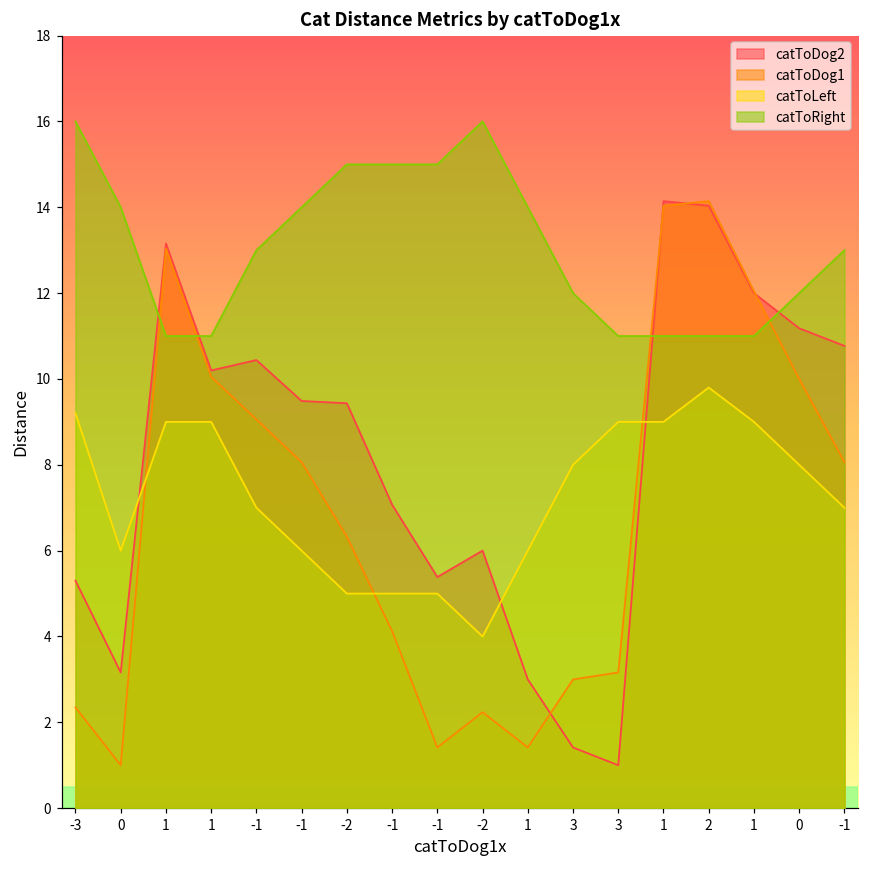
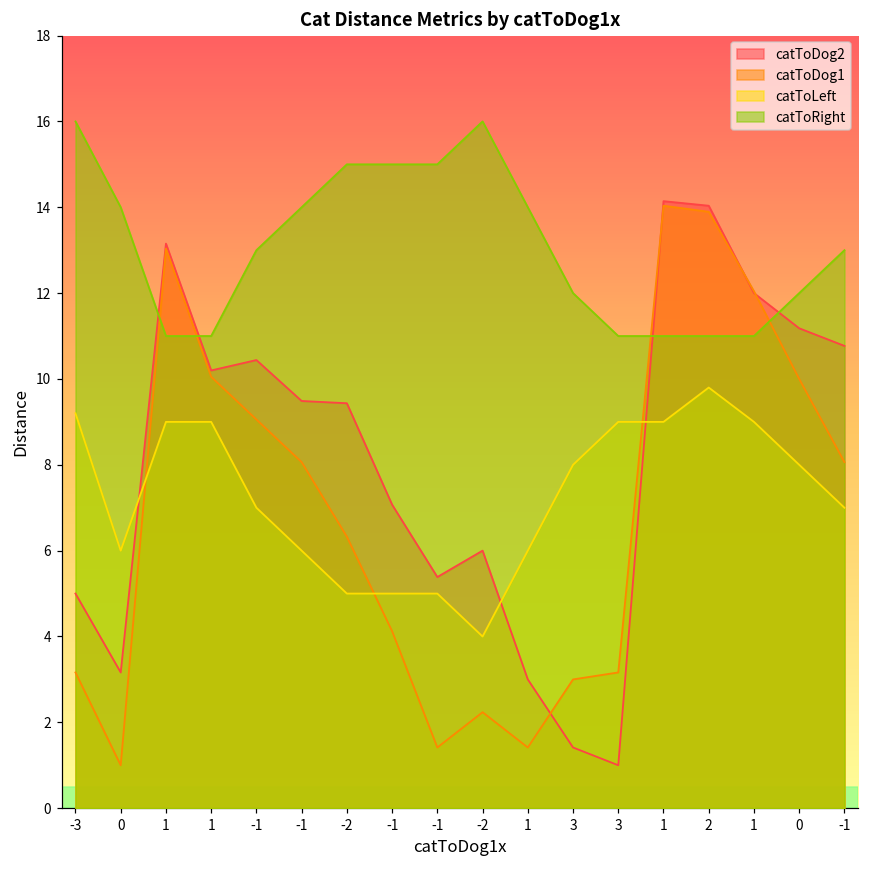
  {
    "catToDog2": {
-     "-3": 5.3,
+     "-3": 5.0,
      "2": 14.0
    },
    "catToDog1": {
-     "-3": 2.3,
-     "2": 14.1
+     "-3": 3.2,
+     "2": 13.9
    },
    "catToLeft": {
      "-3": 9.2,
      "2": 9.8
    },
    "catToRight": {
      "-3": 16.0,
      "2": 11.0
    }
  }
